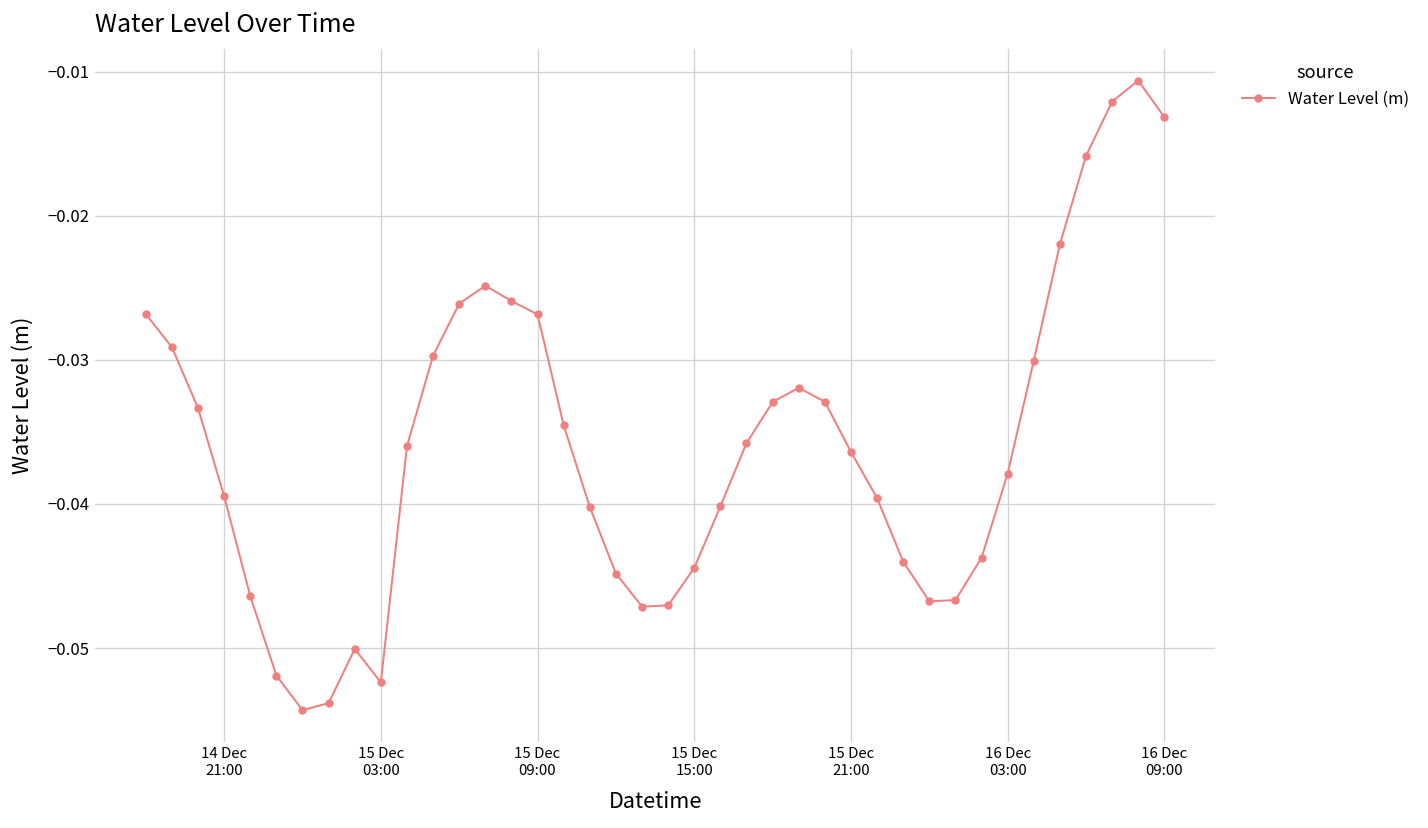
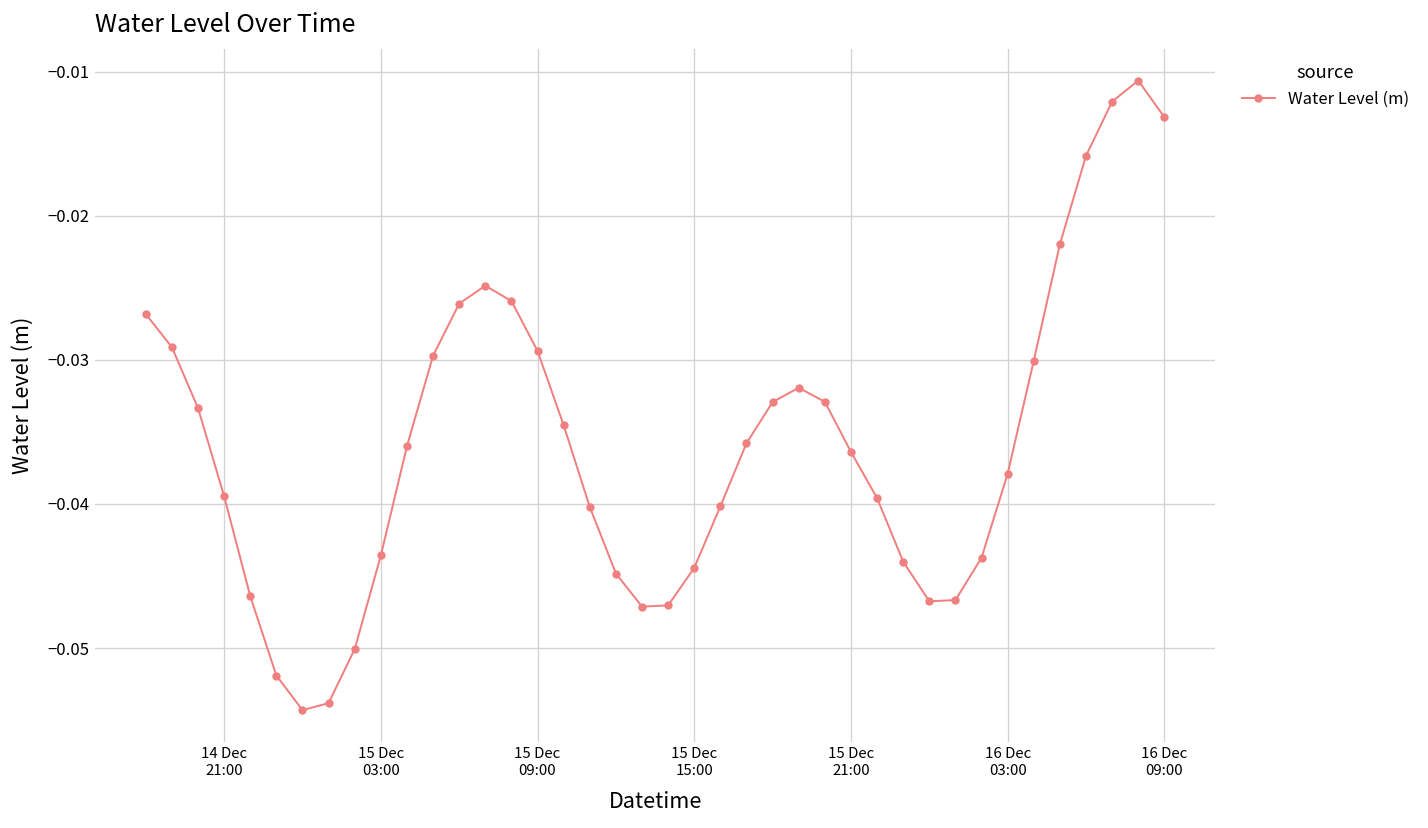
  {
    "14 Dec 21:00": -0.0395,
-   "15 Dec 03:00": -0.0524,
-   "15 Dec 09:00": -0.0268,
+   "15 Dec 03:00": -0.0436,
+   "15 Dec 09:00": -0.0294,
    "15 Dec 15:00": -0.0444,
    "15 Dec 21:00": -0.0364,
    "16 Dec 03:00": -0.0379,
    "16 Dec 09:00": -0.0132
  }
